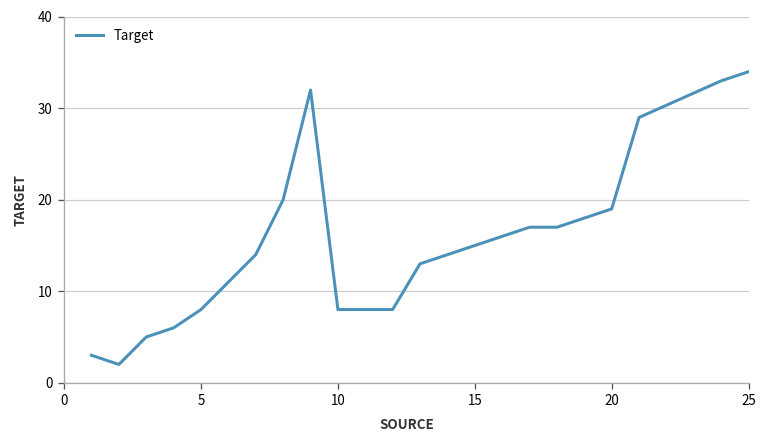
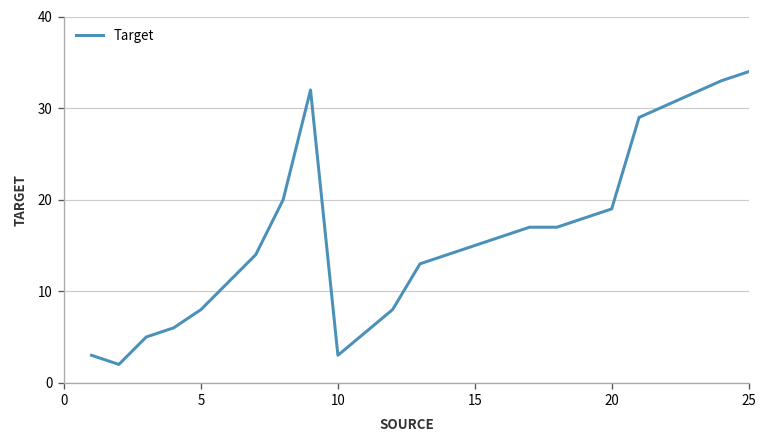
  {
    "5": 8,
-   "10": 8,
+   "10": 3,
    "20": 19,
    "25": 34
  }
